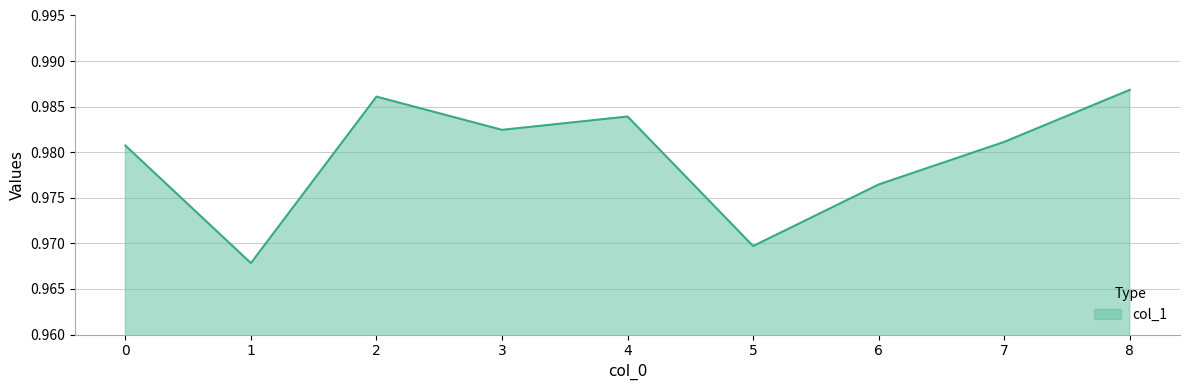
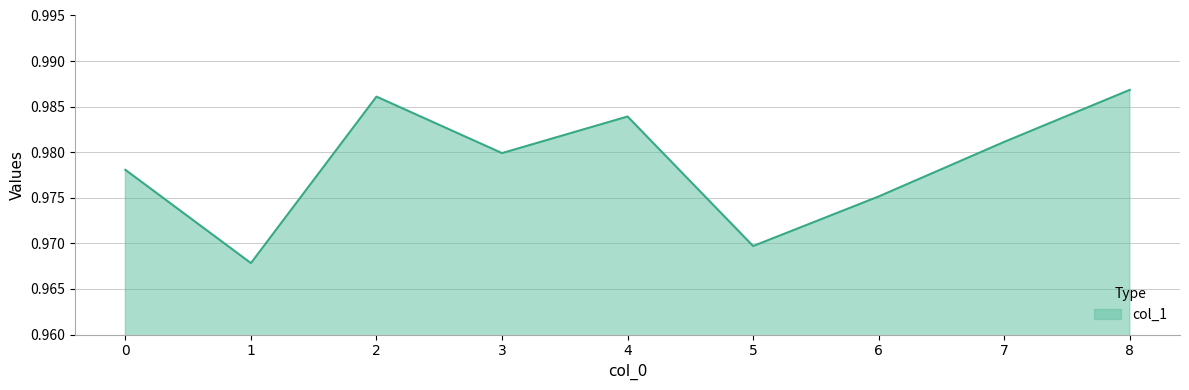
  {
-   "0": 0.981,
+   "0": 0.978,
    "1": 0.968,
    "2": 0.986,
-   "3": 0.982,
+   "3": 0.980,
    "4": 0.984,
    "5": 0.970,
-   "6": 0.976,
+   "6": 0.975,
    "7": 0.981,
    "8": 0.987
  }
